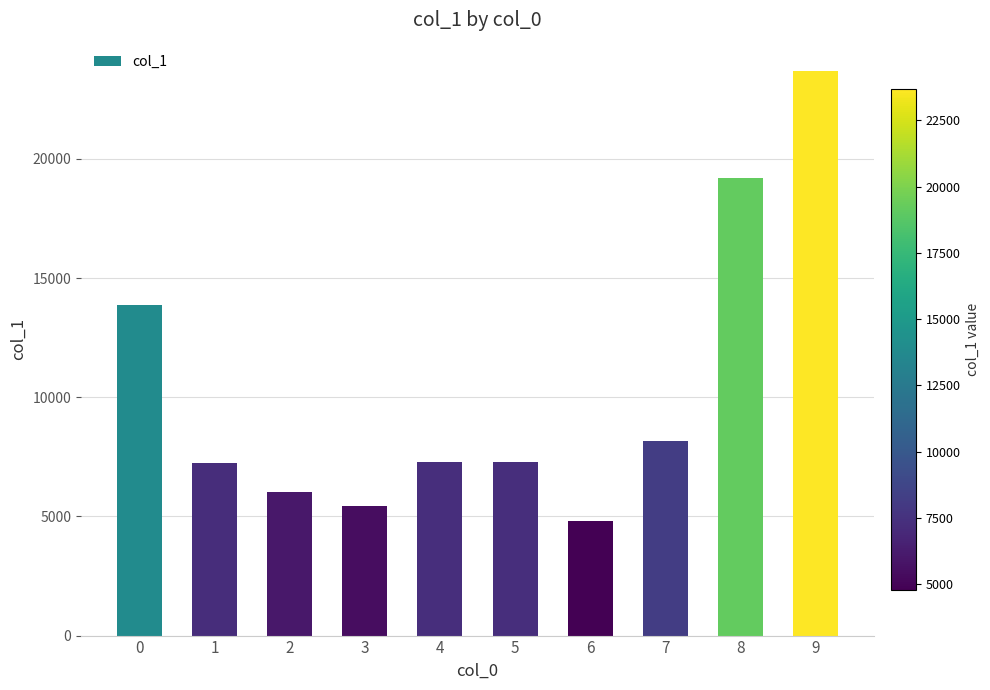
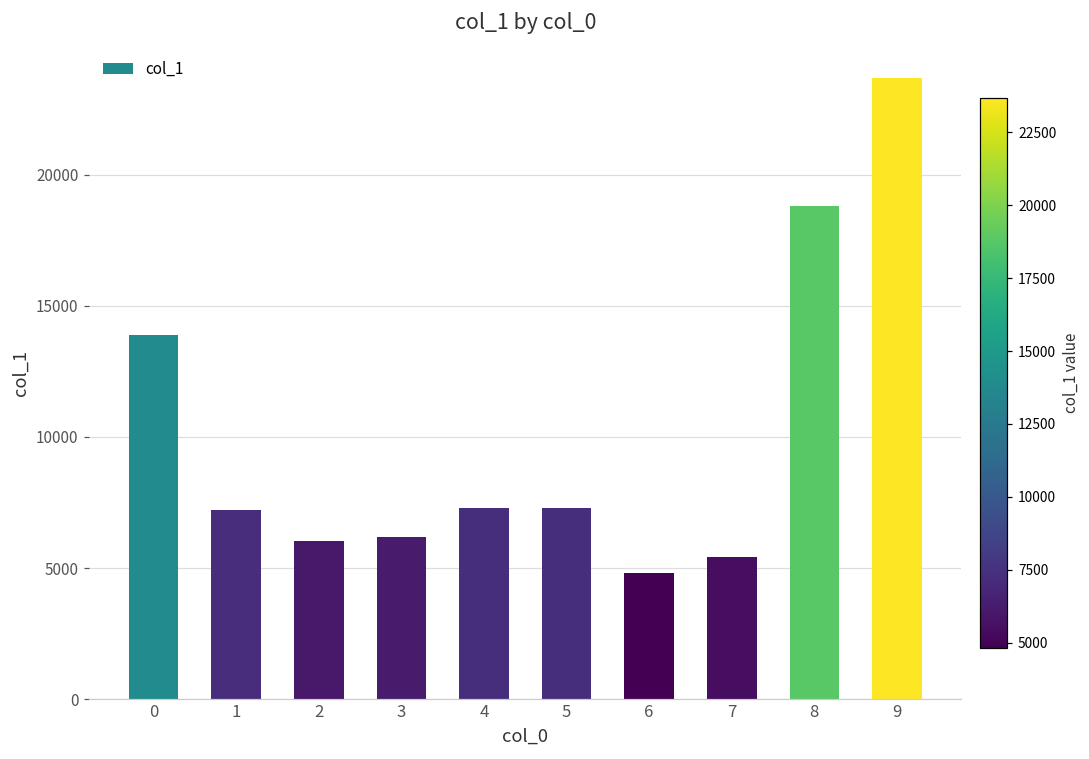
  {
    "0": 13900,
    "1": 7200,
    "2": 6000,
-   "3": 5400,
+   "3": 6200,
    "4": 7300,
    "5": 7300,
    "6": 4800,
-   "7": 8200,
-   "8": 19200,
+   "7": 5400,
+   "8": 18800,
    "9": 23700
  }
